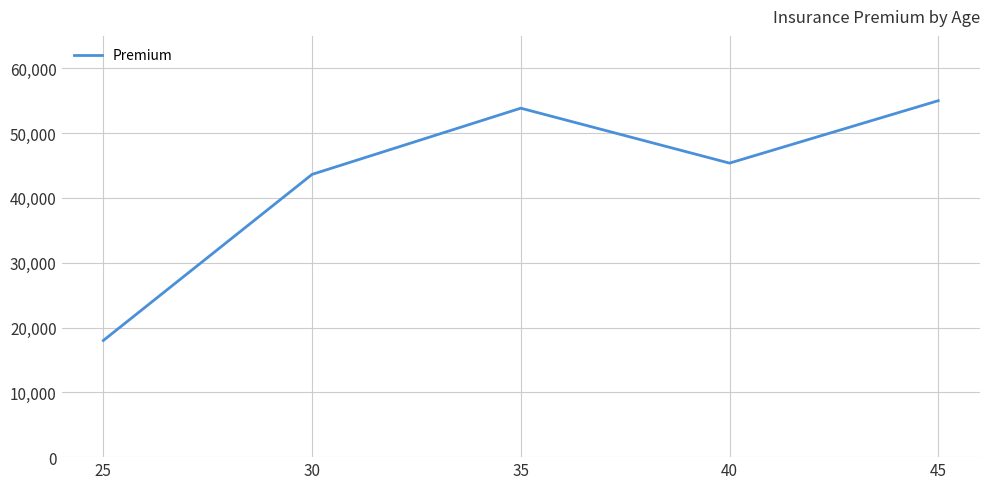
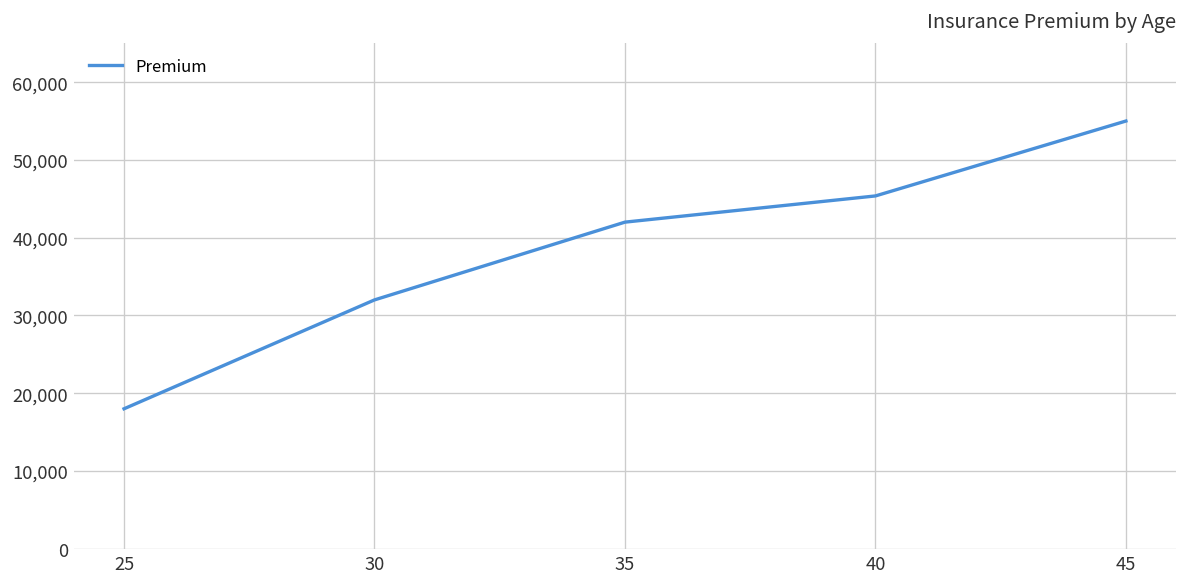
  {
    "25": "18,000",
-   "30": "44,000",
-   "35": "54,000",
+   "30": "32,000",
+   "35": "42,000",
    "40": "45,000",
    "45": "55,000"
  }
